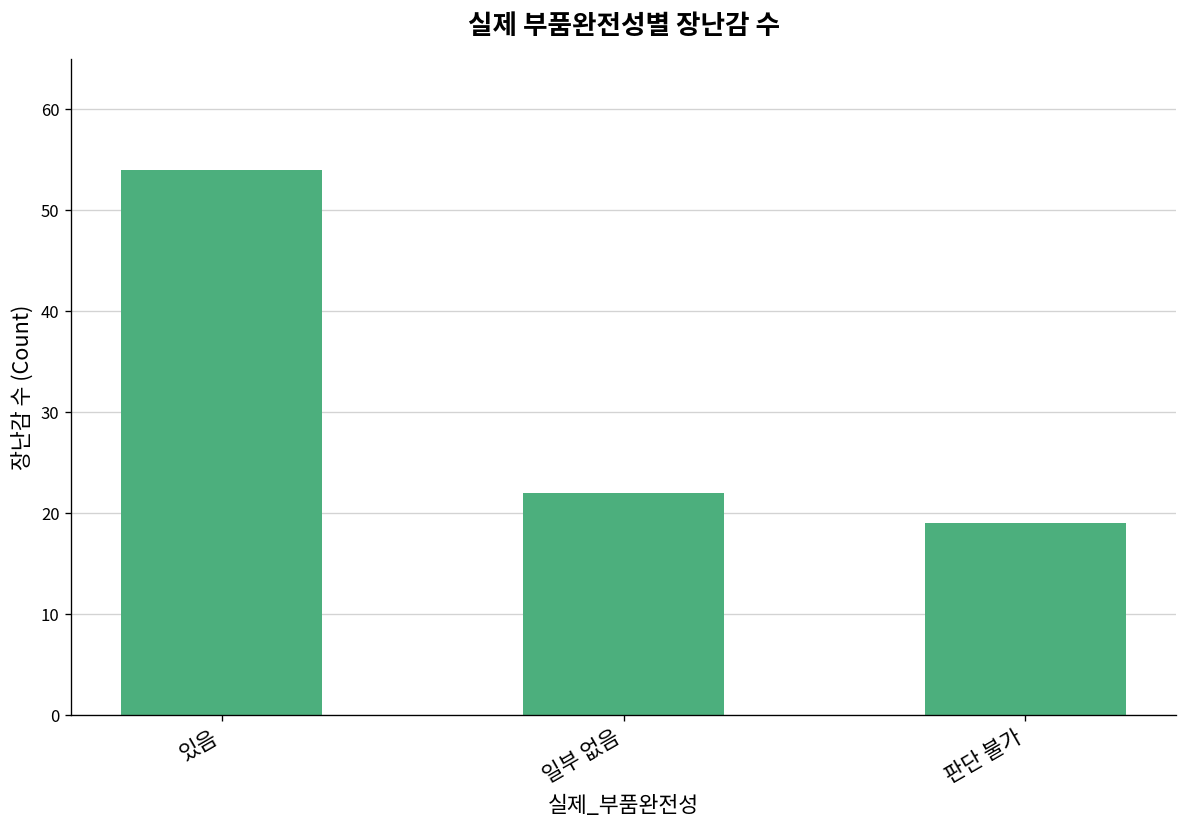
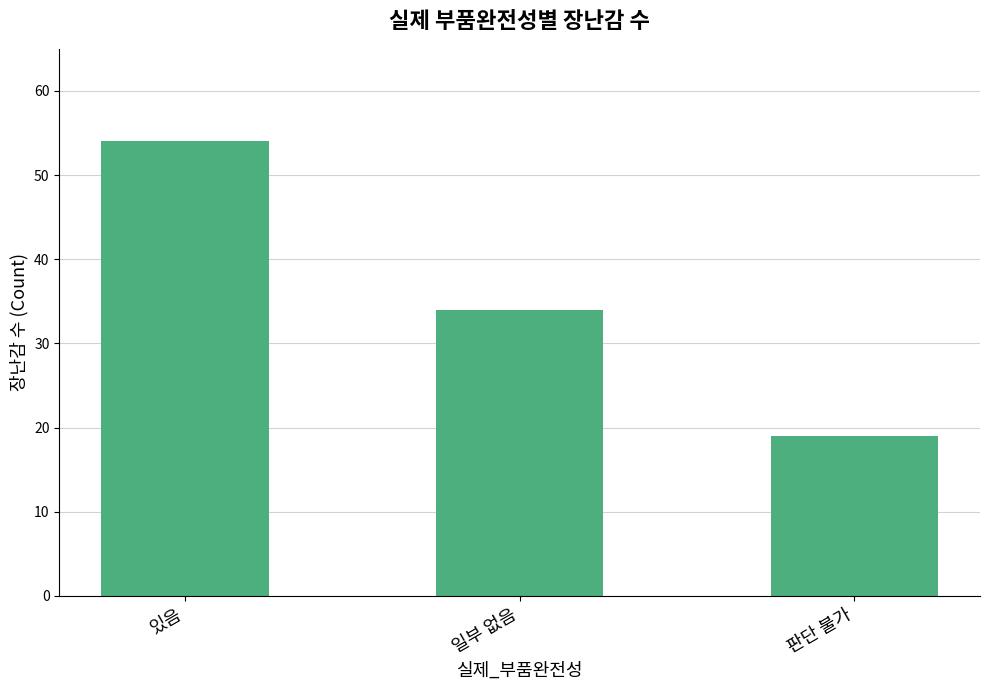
  {
    "있음": 54,
-   "일부 없음": 22,
+   "일부 없음": 34,
    "판단 불가": 19
  }
